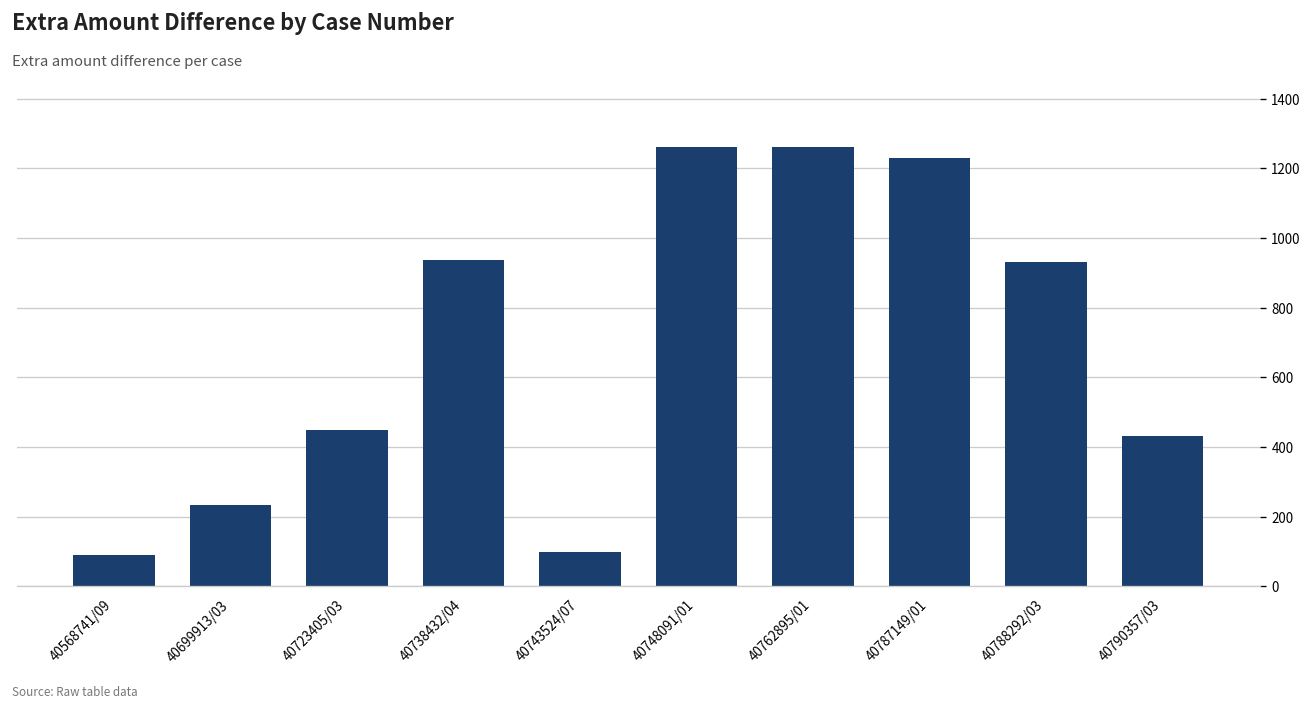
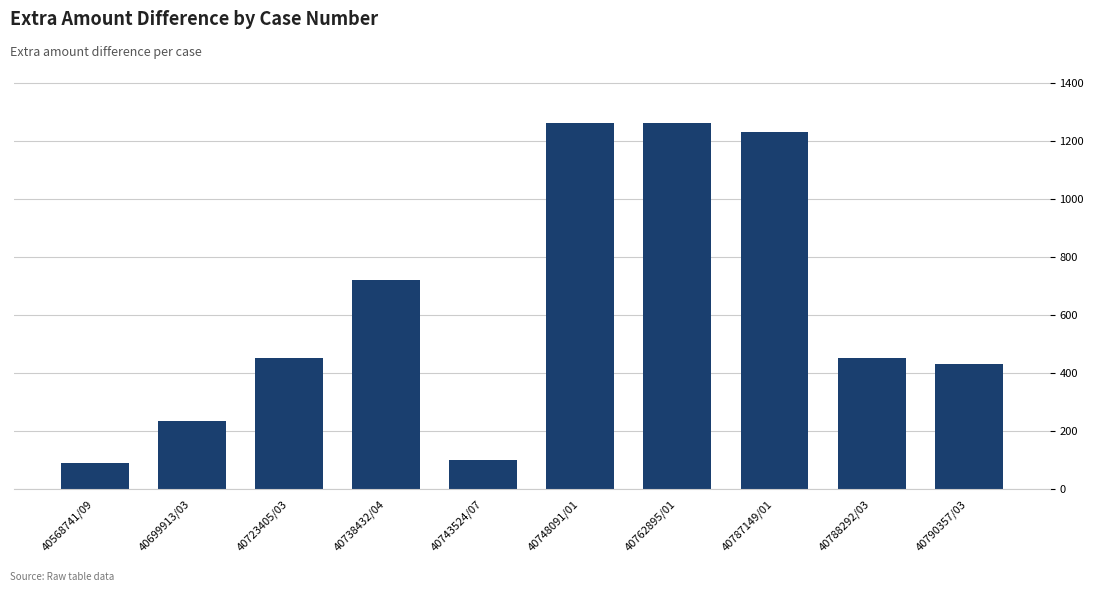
  {
    "40568741/09": 90,
    "40699913/03": 230,
    "40723405/03": 450,
-   "40738432/04": 940,
+   "40738432/04": 720,
    "40743524/07": 100,
    "40748091/01": 1260,
    "40762895/01": 1260,
    "40787149/01": 1230,
-   "40788292/03": 930,
+   "40788292/03": 450,
    "40790357/03": 430
  }
